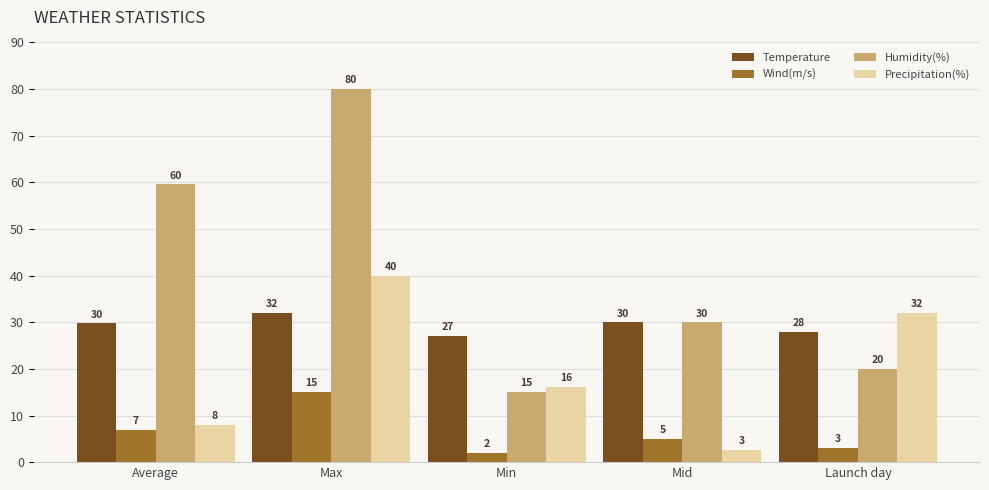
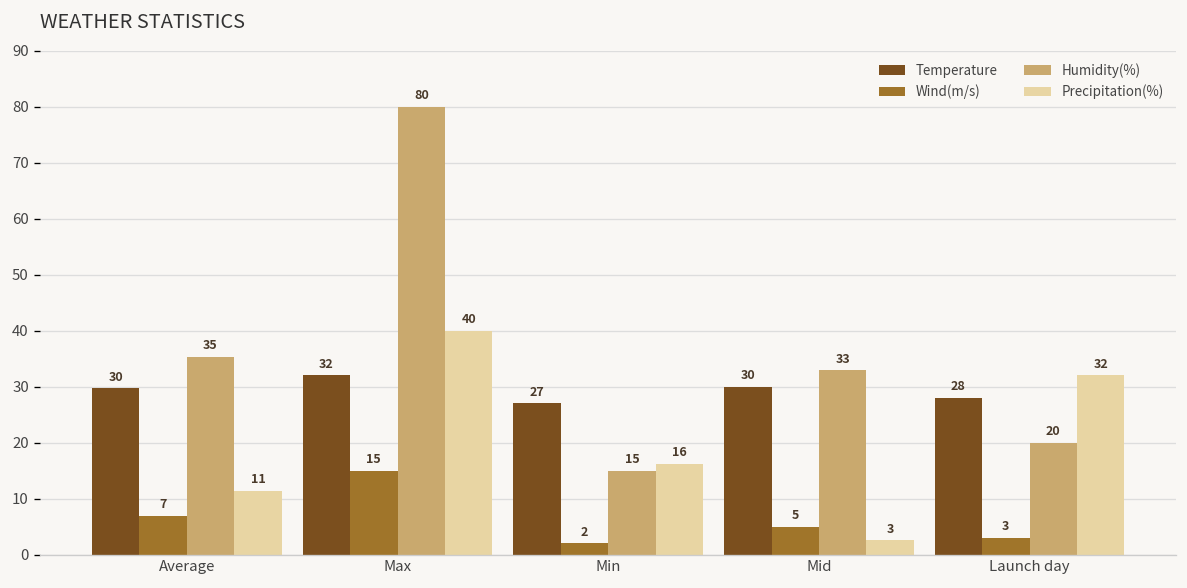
  {
    "Humidity(%)": {
-     "Average": 60,
+     "Average": 35,
      "Max": 80,
      "Min": 15,
-     "Mid": 30,
+     "Mid": 33,
      "Launch day": 20
    },
    "Precipitation(%)": {
-     "Average": 8,
+     "Average": 11,
      "Max": 40,
      "Min": 16,
      "Mid": 3,
      "Launch day": 32
    }
  }
